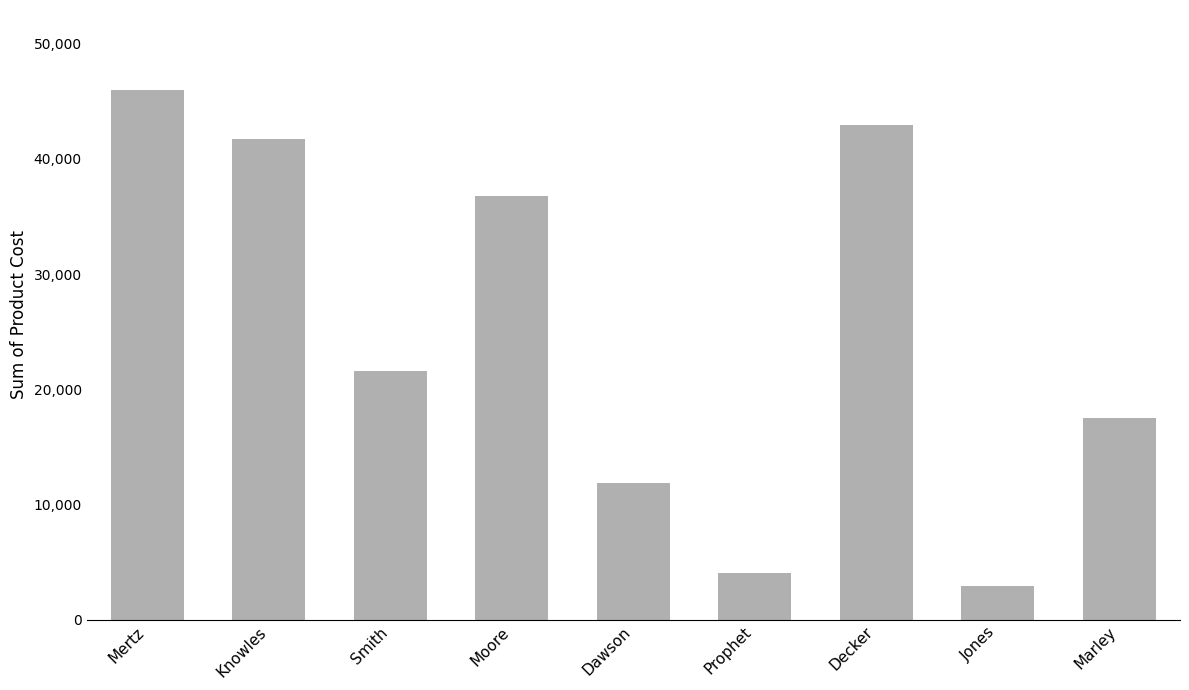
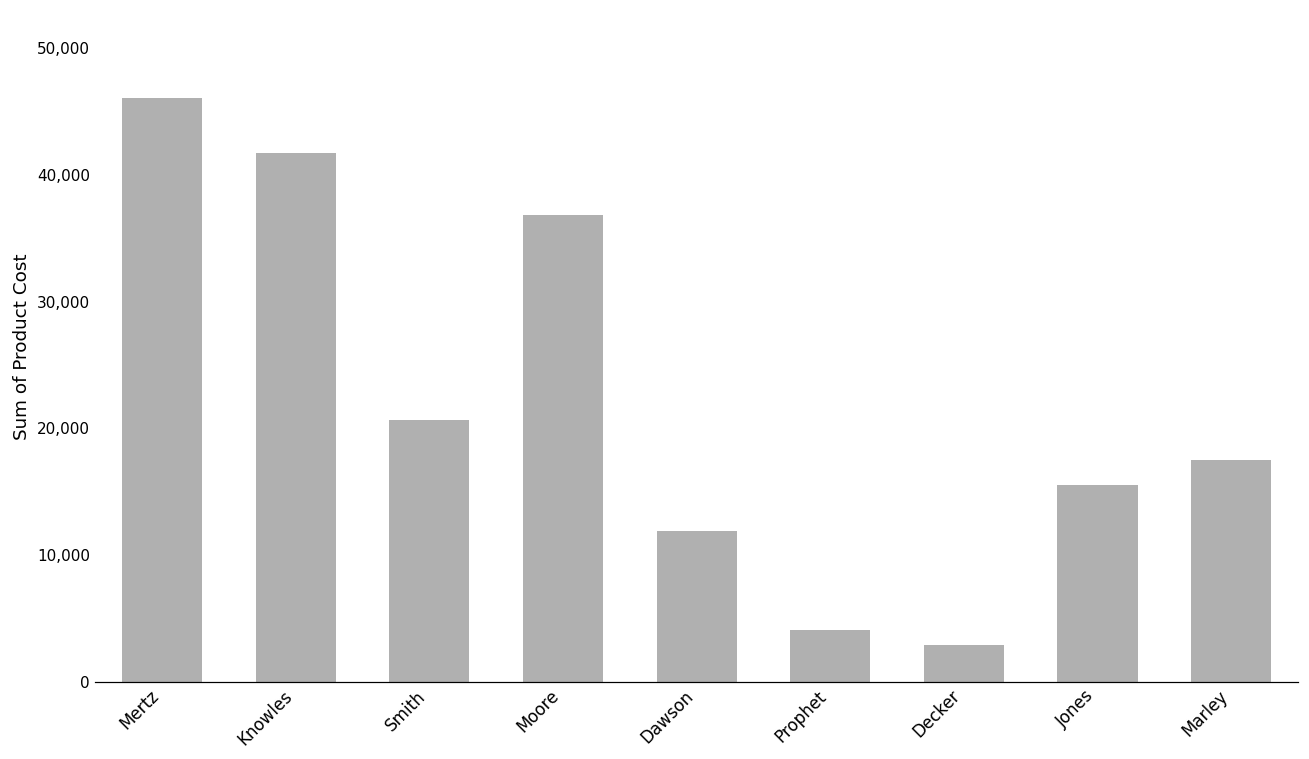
  {
    "Mertz": "46,000",
    "Knowles": "41,700",
-   "Smith": "21,600",
+   "Smith": "20,600",
    "Moore": "36,800",
    "Dawson": "11,900",
    "Prophet": "4,100",
-   "Decker": "42,900",
-   "Jones": "2,900",
+   "Decker": "2,900",
+   "Jones": "15,500",
    "Marley": "17,500"
  }
